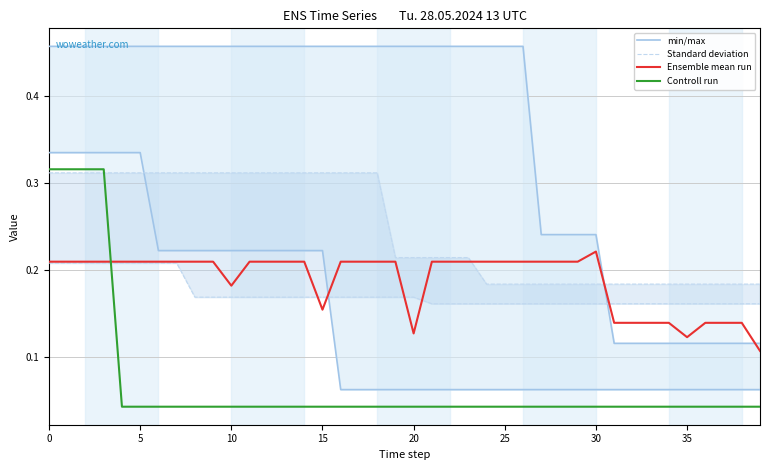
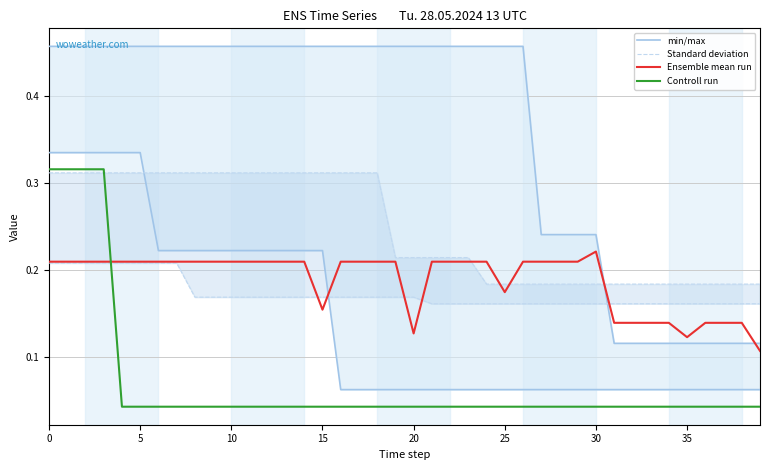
  {
    "Ensemble mean run": {
-     "10": 0.18,
+     "10": 0.21,
      "15": 0.15,
      "20": 0.13,
-     "25": 0.21,
+     "25": 0.17,
      "30": 0.22,
      "35": 0.12
    },
    "Controll run": {
      "0": 0.32,
      "5": 0.04,
      "10": 0.04,
      "15": 0.04,
      "20": 0.04,
      "25": 0.04,
      "30": 0.04,
      "35": 0.04
    }
  }
